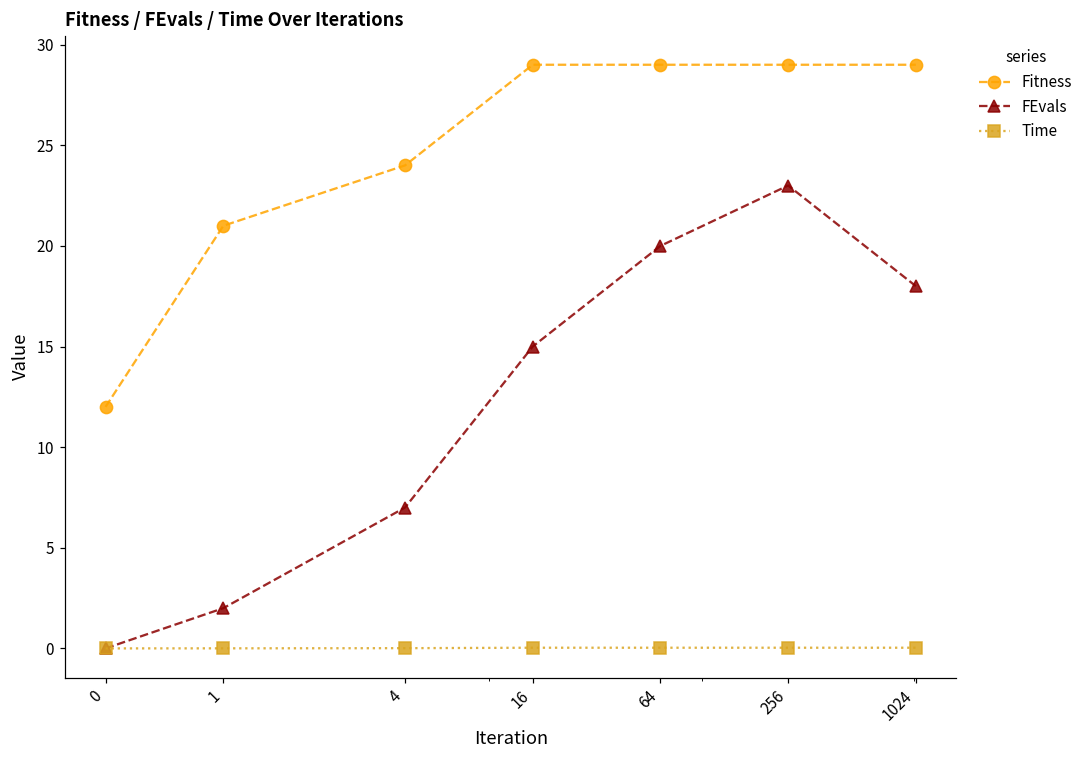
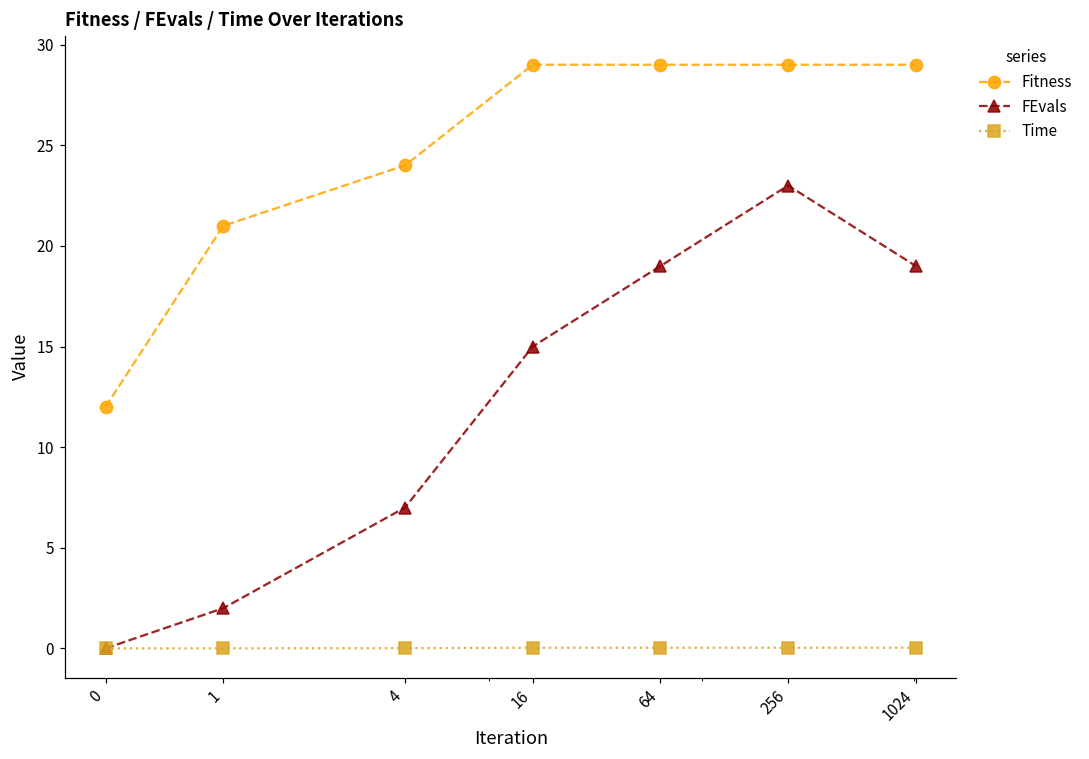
  {
    "FEvals": {
      "1": 2,
      "4": 7,
      "16": 15,
-     "64": 20,
+     "64": 19,
      "256": 23,
-     "1024": 18
+     "1024": 19
    }
  }
